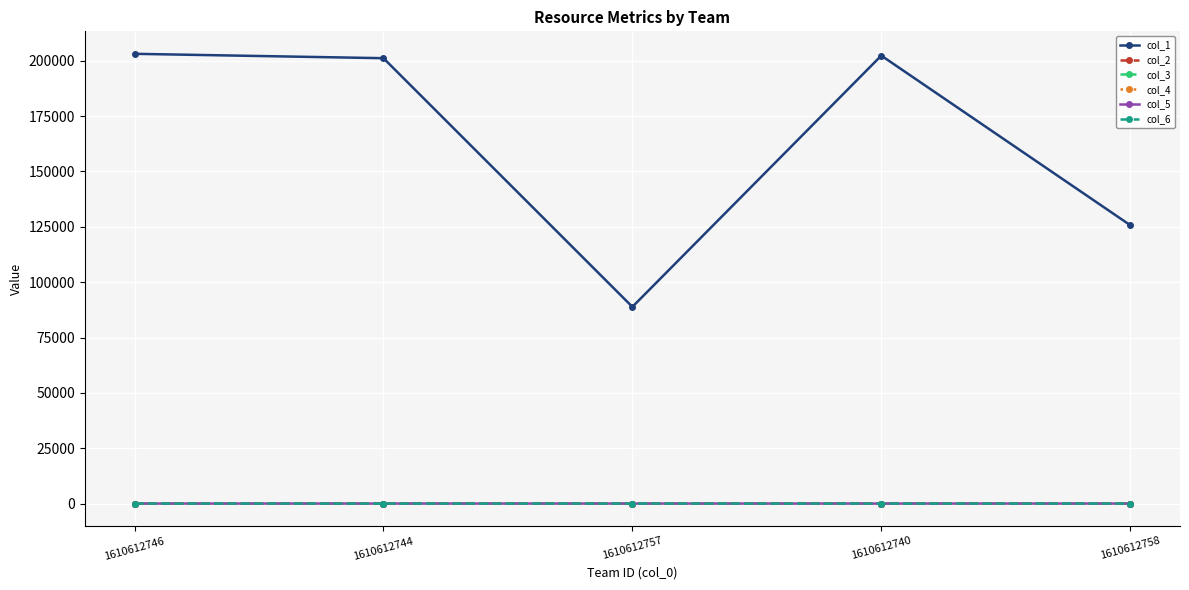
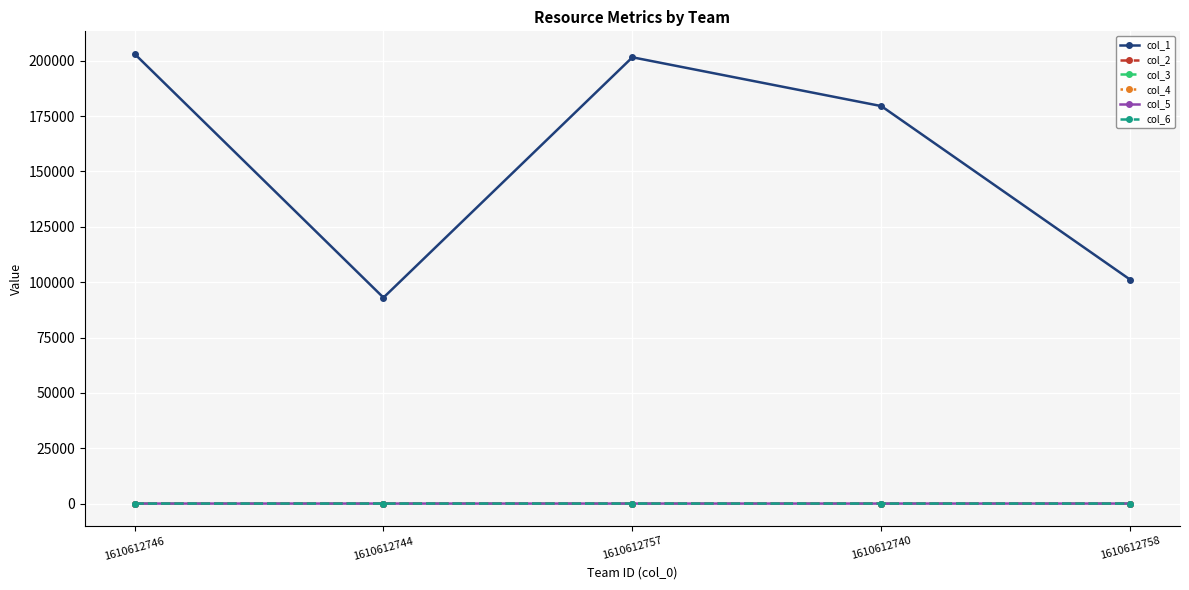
  {
    "col_1": {
      "1610612746": 203000,
-     "1610612744": 201000,
-     "1610612757": 89000,
-     "1610612740": 202000,
-     "1610612758": 126000
+     "1610612744": 93000,
+     "1610612757": 202000,
+     "1610612740": 180000,
+     "1610612758": 101000
    },
    "col_6": {
      "1610612746": 0,
      "1610612744": 0,
      "1610612757": 0,
      "1610612740": 0,
      "1610612758": 0
    }
  }
